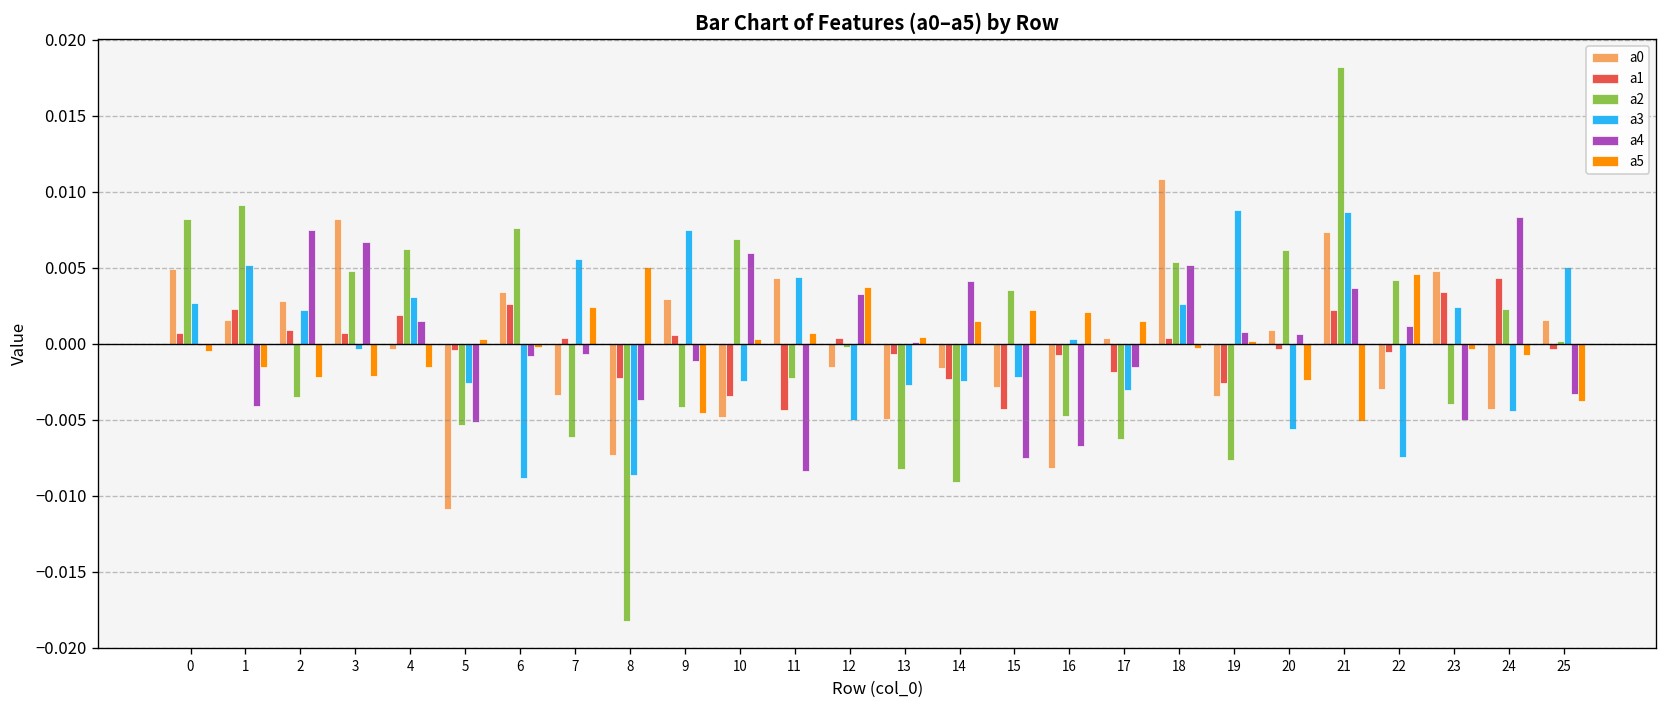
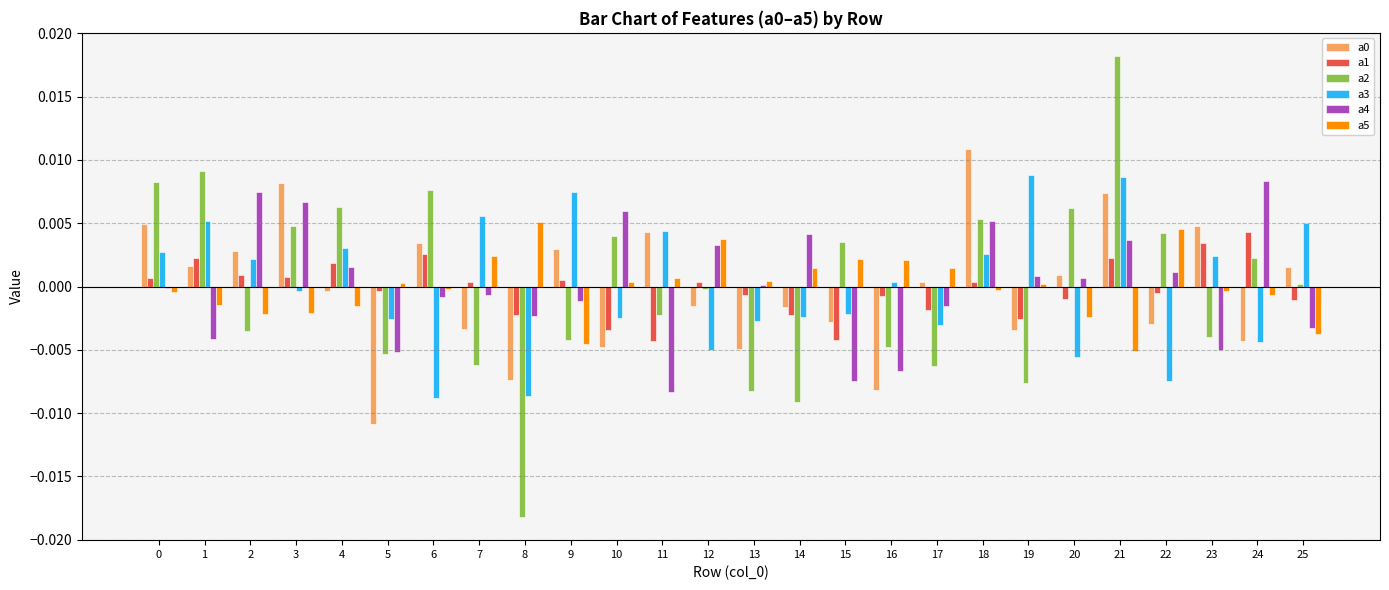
  {
    "a0": {
      "0": 0.0049,
      "1": 0.0016,
      "2": 0.0028,
      "3": 0.0082,
      "4": -0.0004,
      "5": -0.0108,
      "6": 0.0034,
      "7": -0.0034,
      "8": -0.0073,
      "9": 0.0030,
      "10": -0.0048,
      "11": 0.0043,
      "12": -0.0015,
      "13": -0.0049,
      "14": -0.0016,
      "15": -0.0028,
      "16": -0.0082,
      "17": 0.0004,
      "18": 0.0108,
      "19": -0.0034,
      "20": 0.0009,
      "21": 0.0073,
      "22": -0.0030,
      "23": 0.0048,
      "24": -0.0043,
      "25": 0.0015
    },
    "a1": {
      "0": 0.0007,
      "1": 0.0023,
      "2": 0.0009,
      "3": 0.0007,
      "4": 0.0019,
      "5": -0.0004,
      "6": 0.0026,
      "7": 0.0004,
      "8": -0.0022,
      "9": 0.0005,
      "10": -0.0034,
      "11": -0.0043,
      "12": 0.0004,
      "13": -0.0007,
      "14": -0.0023,
      "15": -0.0043,
      "16": -0.0007,
      "17": -0.0019,
      "18": 0.0004,
      "19": -0.0026,
-     "20": -0.0004,
+     "20": -0.0010,
      "21": 0.0022,
      "22": -0.0005,
      "23": 0.0034,
      "24": 0.0043,
-     "25": -0.0004
+     "25": -0.0011
    },
    "a2": {
      "0": 0.0082,
      "1": 0.0091,
      "2": -0.0035,
      "3": 0.0048,
      "4": 0.0063,
      "5": -0.0054,
      "6": 0.0076,
      "7": -0.0062,
      "8": -0.0182,
      "9": -0.0042,
-     "10": 0.0069,
+     "10": 0.0040,
      "11": -0.0023,
      "12": -0.0002,
      "13": -0.0082,
      "14": -0.0091,
      "15": 0.0035,
      "16": -0.0048,
      "17": -0.0063,
      "18": 0.0054,
      "19": -0.0076,
      "20": 0.0062,
      "21": 0.0182,
      "22": 0.0042,
      "23": -0.0040,
      "24": 0.0023,
      "25": 0.0002
    },
    "a3": {
      "0": 0.0027,
      "1": 0.0052,
      "2": 0.0022,
      "3": -0.0003,
      "4": 0.0031,
      "5": -0.0026,
      "6": -0.0088,
      "7": 0.0056,
      "8": -0.0087,
      "9": 0.0075,
      "10": -0.0024,
      "11": 0.0044,
      "12": -0.0050,
      "13": -0.0027,
      "14": -0.0024,
      "15": -0.0022,
      "16": 0.0003,
      "17": -0.0031,
      "18": 0.0026,
      "19": 0.0088,
      "20": -0.0056,
      "21": 0.0087,
      "22": -0.0075,
      "23": 0.0024,
      "24": -0.0044,
      "25": 0.0050
    },
    "a4": {
      "1": -0.0041,
      "2": 0.0075,
      "3": 0.0067,
      "4": 0.0015,
      "5": -0.0052,
      "6": -0.0008,
      "7": -0.0006,
-     "8": -0.0037,
+     "8": -0.0024,
      "9": -0.0011,
      "10": 0.0059,
      "11": -0.0084,
      "12": 0.0033,
      "14": 0.0041,
      "15": -0.0075,
      "16": -0.0067,
      "17": -0.0015,
      "18": 0.0052,
      "19": 0.0008,
      "20": 0.0006,
      "21": 0.0037,
      "22": 0.0011,
      "23": -0.0050,
      "24": 0.0084,
      "25": -0.0033
    },
    "a5": {
      "0": -0.0005,
      "1": -0.0015,
      "2": -0.0022,
      "3": -0.0021,
      "4": -0.0015,
      "5": 0.0003,
      "6": -0.0002,
      "7": 0.0024,
      "8": 0.0051,
      "9": -0.0046,
      "10": 0.0003,
      "11": 0.0007,
      "12": 0.0037,
      "13": 0.0005,
      "14": 0.0015,
      "15": 0.0022,
      "16": 0.0021,
      "17": 0.0015,
      "18": -0.0003,
      "19": 0.0002,
      "20": -0.0024,
      "21": -0.0051,
      "22": 0.0046,
      "23": -0.0003,
      "24": -0.0007,
      "25": -0.0037
    }
  }
